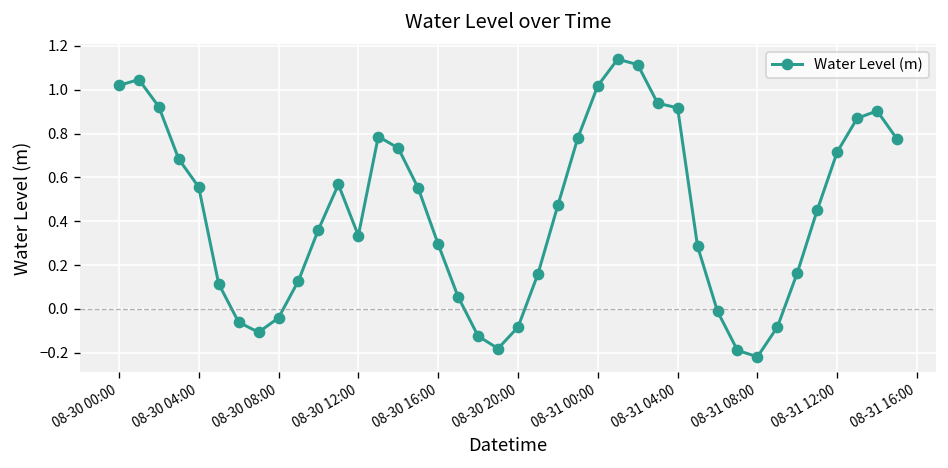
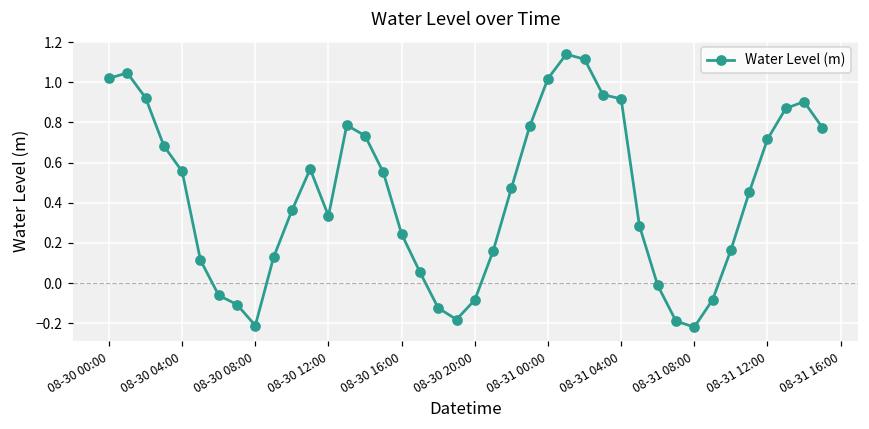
  {
    "08-30 00:00": 1.02,
    "08-30 04:00": 0.56,
-   "08-30 08:00": -0.04,
+   "08-30 08:00": -0.21,
    "08-30 12:00": 0.33,
-   "08-30 16:00": 0.29,
+   "08-30 16:00": 0.24,
    "08-30 20:00": -0.08,
    "08-31 00:00": 1.02,
    "08-31 04:00": 0.92,
    "08-31 08:00": -0.22,
    "08-31 12:00": 0.72
  }
